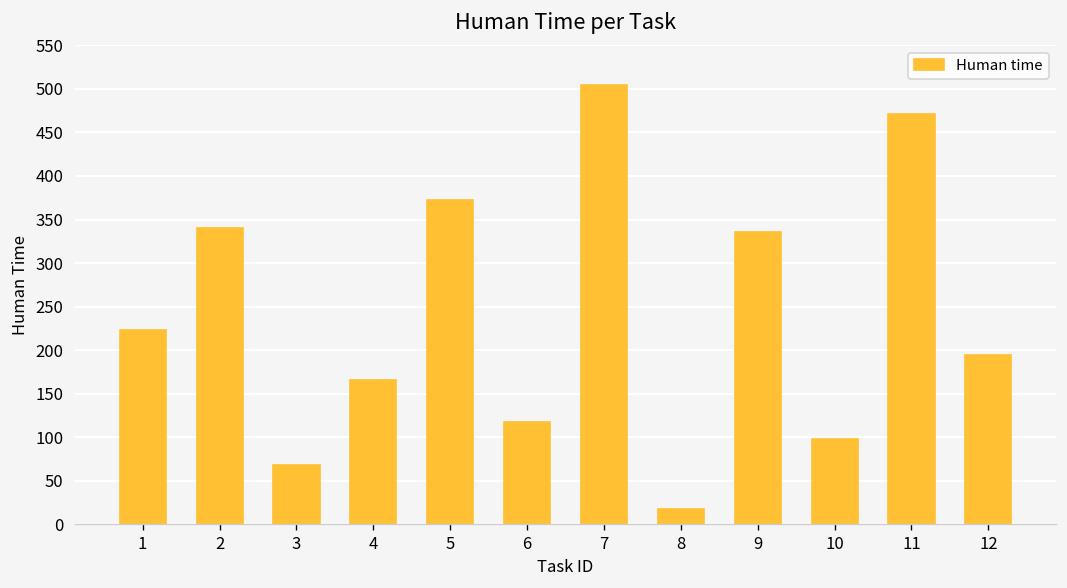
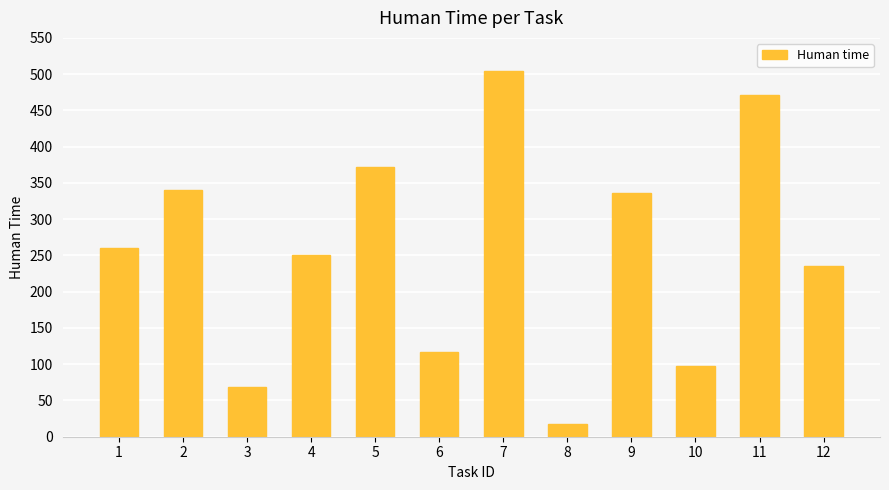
  {
-   "1": 220,
+   "1": 260,
    "2": 340,
    "3": 70,
-   "4": 170,
+   "4": 250,
    "5": 370,
    "6": 120,
    "7": 510,
    "8": 20,
    "9": 340,
    "10": 100,
    "11": 470,
-   "12": 190
+   "12": 240
  }
